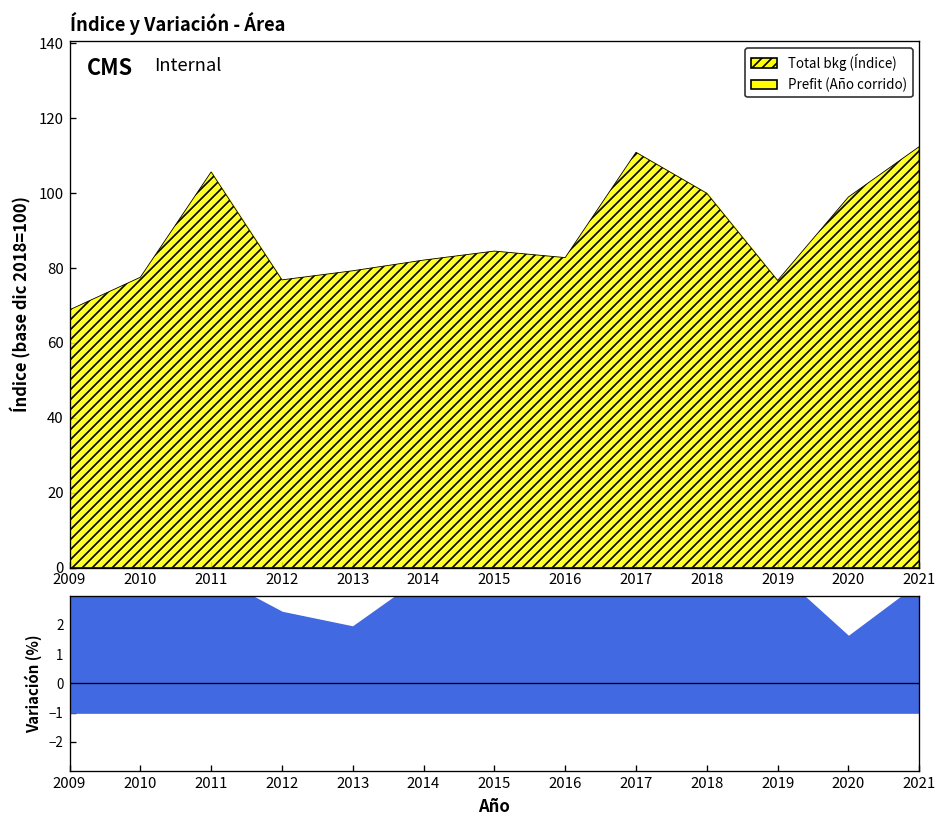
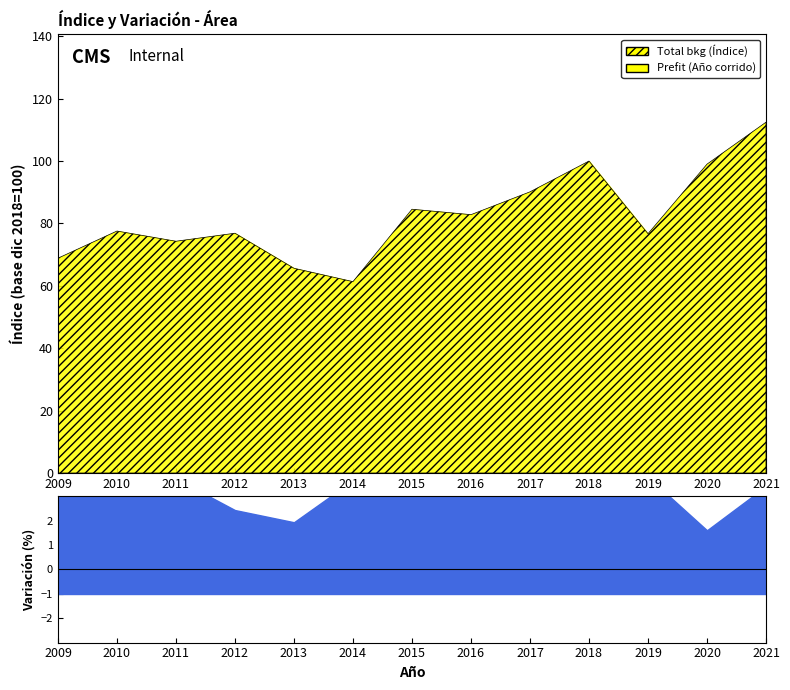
  {
    "Índice y Variación - Área": {
      "2009": 69,
      "2010": 78,
-     "2011": 106,
+     "2011": 74,
      "2012": 77,
-     "2013": 79,
-     "2014": 82,
+     "2013": 66,
+     "2014": 61,
      "2015": 85,
      "2016": 83,
-     "2017": 111,
+     "2017": 90,
      "2018": 100,
      "2019": 77,
      "2020": 99,
      "2021": 112
    }
  }
